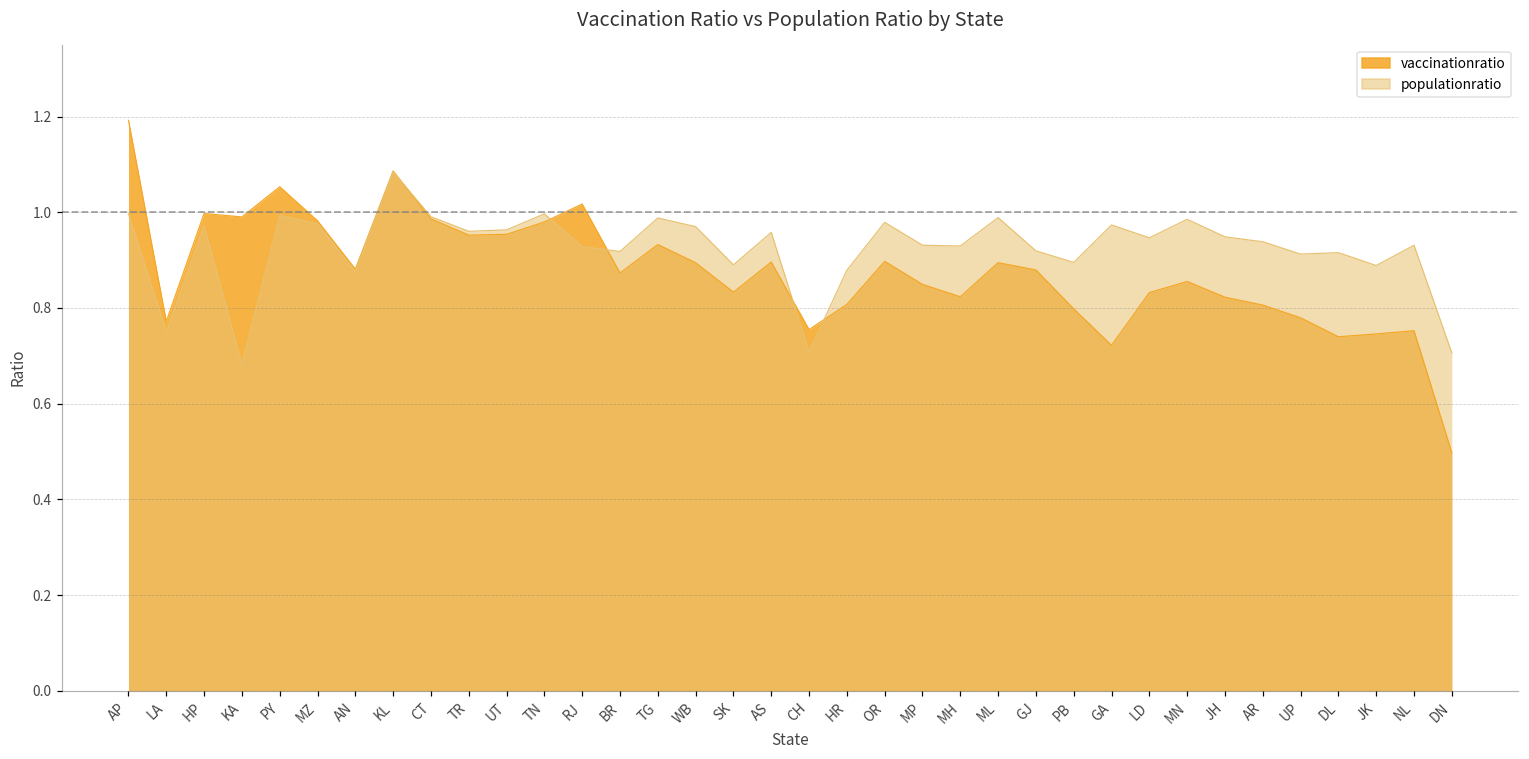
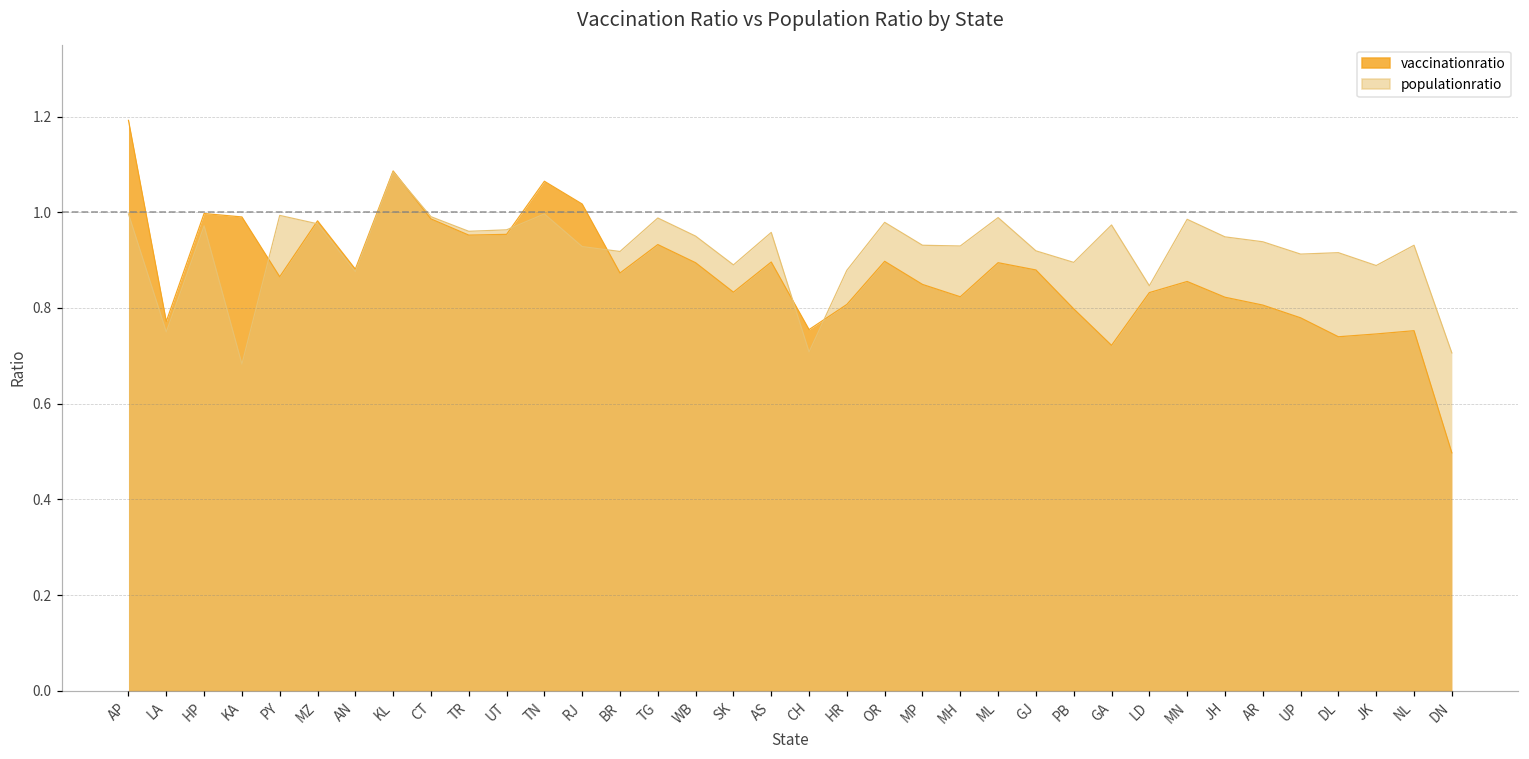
  {
    "vaccinationratio": {
      "AP": 1.19,
      "LA": 0.77,
      "HP": 1.00,
      "KA": 0.99,
-     "PY": 1.05,
+     "PY": 0.87,
      "MZ": 0.98,
      "TR": 0.95,
      "UT": 0.95,
-     "TN": 0.98,
+     "TN": 1.06,
      "RJ": 1.02,
      "BR": 0.87,
      "TG": 0.93,
      "WB": 0.89,
      "SK": 0.83,
      "AS": 0.90,
      "CH": 0.75,
      "HR": 0.81,
      "OR": 0.90,
      "MP": 0.85,
      "MH": 0.82,
      "ML": 0.89,
      "GJ": 0.88,
      "PB": 0.80,
      "GA": 0.72,
      "LD": 0.83,
      "MN": 0.86,
      "JH": 0.82,
      "AR": 0.81,
      "UP": 0.78,
      "DL": 0.74,
      "JK": 0.75,
      "NL": 0.75,
      "DN": 0.50
    },
    "populationratio": {
      "AP": 1.00,
      "LA": 0.75,
      "HP": 0.97,
      "KA": 0.68,
      "PY": 0.99,
      "MZ": 0.98,
      "TR": 0.96,
      "UT": 0.96,
      "TN": 1.00,
      "RJ": 0.93,
      "BR": 0.92,
      "TG": 0.99,
-     "WB": 0.97,
+     "WB": 0.95,
      "SK": 0.89,
      "AS": 0.96,
      "CH": 0.71,
      "HR": 0.88,
      "OR": 0.98,
      "MP": 0.93,
      "MH": 0.93,
      "ML": 0.99,
      "GJ": 0.92,
      "PB": 0.90,
      "GA": 0.97,
-     "LD": 0.95,
+     "LD": 0.85,
      "MN": 0.99,
      "JH": 0.95,
      "AR": 0.94,
      "UP": 0.91,
      "DL": 0.92,
      "JK": 0.89,
      "NL": 0.93,
      "DN": 0.71
    }
  }
